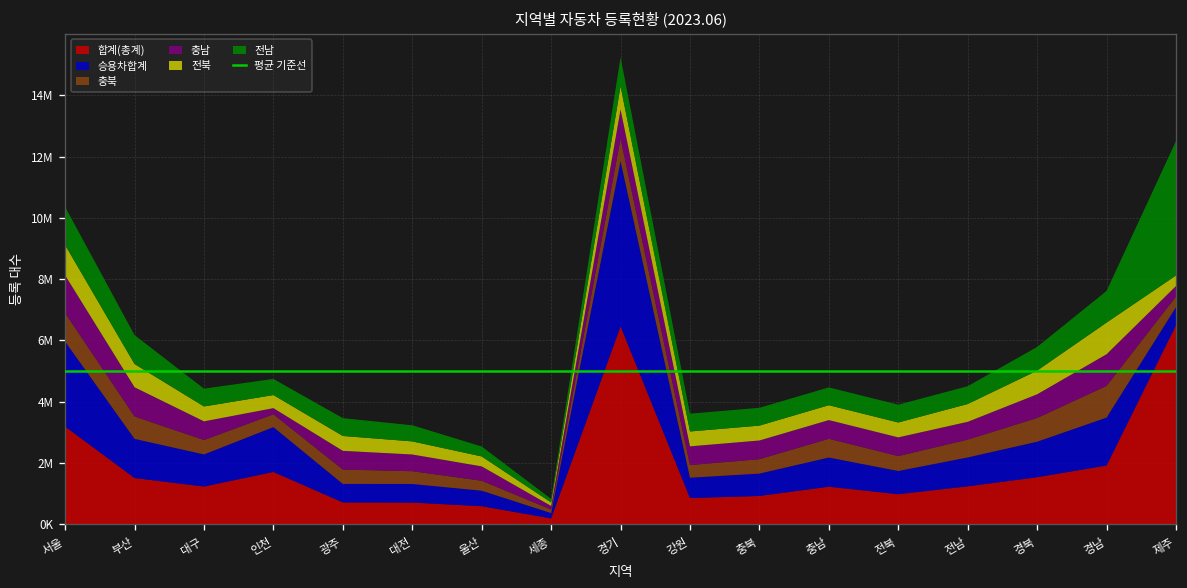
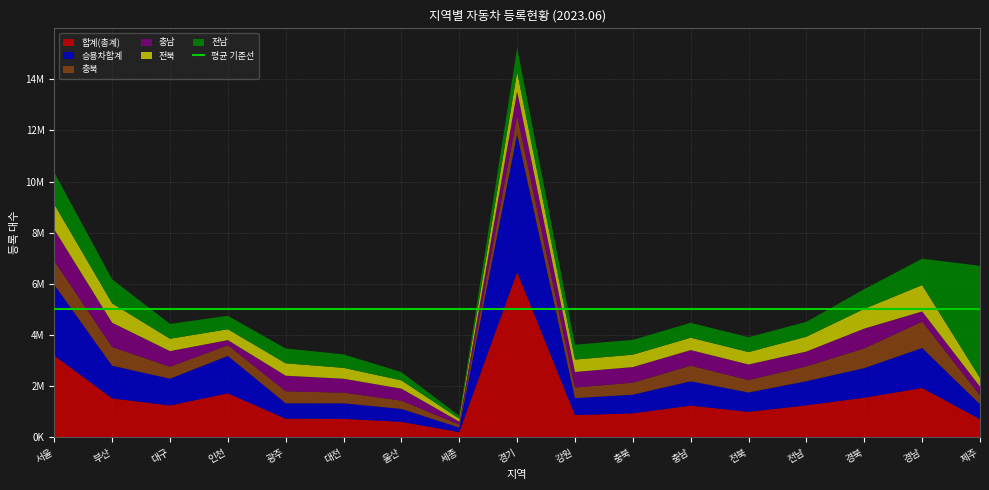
  {
    "합계(총계)": {
      "서울": 3200000,
      "부산": 1500000,
      "대구": 1200000,
      "인천": 1700000,
      "광주": 700000,
      "대전": 700000,
      "울산": 600000,
      "세종": 200000,
      "경기": 6500000,
      "강원": 900000,
      "충북": 900000,
      "충남": 1200000,
      "전북": 1000000,
      "전남": 1200000,
      "경북": 1500000,
      "경남": 1900000,
-     "제주": 6500000
+     "제주": 700000
    },
    "승용차합계": {
      "서울": 2800000,
      "부산": 1300000,
      "대구": 1000000,
      "인천": 1500000,
      "광주": 600000,
      "대전": 600000,
      "울산": 500000,
      "세종": 200000,
      "경기": 5400000,
      "강원": 700000,
      "충북": 700000,
      "충남": 1000000,
      "전북": 800000,
      "전남": 900000,
      "경북": 1200000,
      "경남": 1600000,
      "제주": 600000
    },
    "충북": {
      "서울": 900000,
      "부산": 700000,
      "대구": 500000,
      "인천": 400000,
      "광주": 500000,
      "대전": 400000,
      "울산": 300000,
      "세종": 100000,
      "경기": 700000,
      "강원": 400000,
      "충북": 500000,
      "충남": 600000,
      "전북": 500000,
      "전남": 600000,
      "경북": 800000,
      "경남": 1000000,
      "제주": 300000
    },
    "충남": {
      "서울": 1200000,
      "부산": 1000000,
      "대구": 600000,
      "인천": 200000,
      "광주": 600000,
      "대전": 500000,
      "울산": 500000,
      "세종": 100000,
      "경기": 1000000,
      "강원": 600000,
      "충북": 600000,
      "충남": 600000,
      "전북": 600000,
      "전남": 600000,
      "경북": 800000,
-     "경남": 1000000,
+     "경남": 400000,
      "제주": 300000
    },
    "전북": {
      "서울": 1000000,
      "부산": 800000,
      "대구": 500000,
      "인천": 400000,
      "광주": 500000,
      "대전": 400000,
      "울산": 300000,
      "세종": 100000,
      "경기": 800000,
      "강원": 500000,
      "충북": 500000,
      "충남": 500000,
      "전북": 500000,
      "전남": 600000,
      "경북": 800000,
      "경남": 1000000,
      "제주": 300000
    },
    "전남": {
      "서울": 1200000,
      "부산": 900000,
      "대구": 600000,
      "인천": 500000,
      "광주": 600000,
      "대전": 500000,
      "울산": 300000,
      "세종": 100000,
      "경기": 900000,
      "강원": 600000,
      "충북": 600000,
      "충남": 600000,
      "전북": 600000,
      "전남": 600000,
      "경북": 800000,
      "경남": 1000000,
      "제주": 4400000
    }
  }
